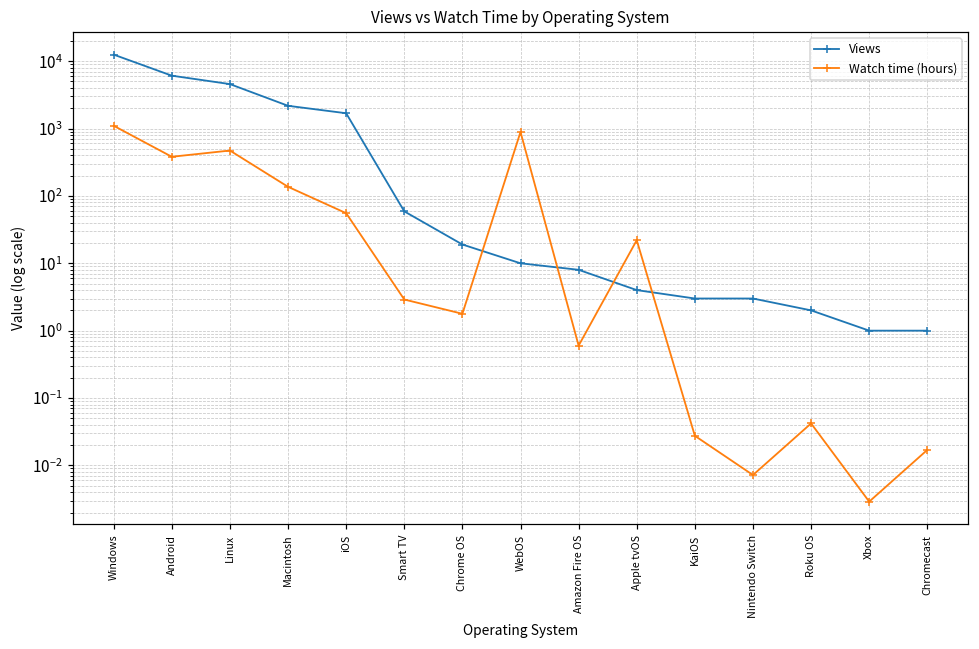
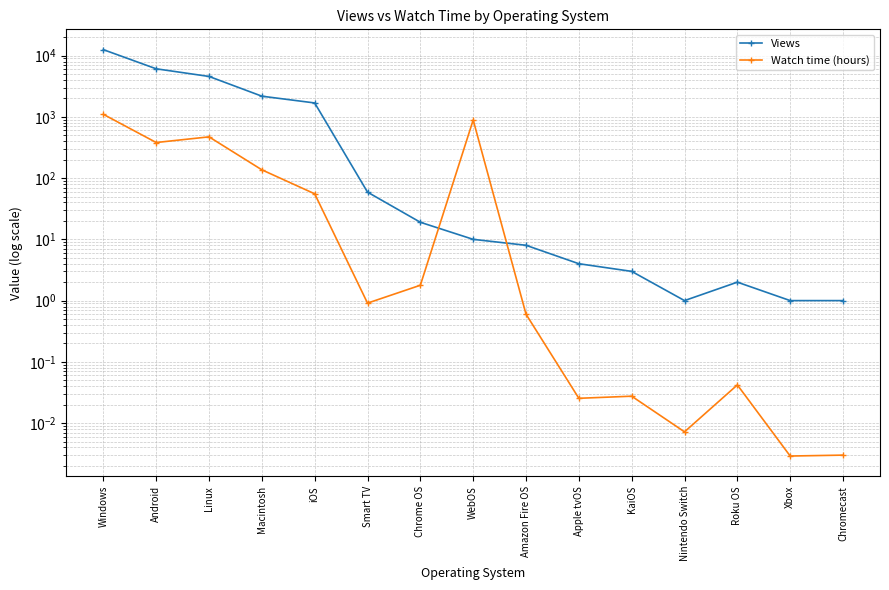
  {
    "Views": {
      "Windows": 13000,
      "Android": 6000,
      "Linux": 5000,
      "Macintosh": 2200,
      "iOS": 1700,
      "Smart TV": 60,
      "Chrome OS": 19,
      "WebOS": 10,
      "Amazon Fire OS": 8,
      "Apple tvOS": 4,
      "KaiOS": 3,
-     "Nintendo Switch": 3,
+     "Nintendo Switch": 1,
      "Roku OS": 2,
      "Xbox": 1,
      "Chromecast": 1
    },
    "Watch time (hours)": {
      "Windows": 1100,
      "Android": 400,
      "Linux": 500,
      "Macintosh": 140,
      "iOS": 60,
-     "Smart TV": 3,
+     "Smart TV": 0.9,
      "Chrome OS": 1.8,
      "WebOS": 900,
      "Amazon Fire OS": 0.6,
-     "Apple tvOS": 22,
+     "Apple tvOS": 0.025,
      "KaiOS": 0.03,
      "Nintendo Switch": 0.007,
      "Roku OS": 0.04,
      "Xbox": 0.003,
-     "Chromecast": 0.017
+     "Chromecast": 0.003
    }
  }
